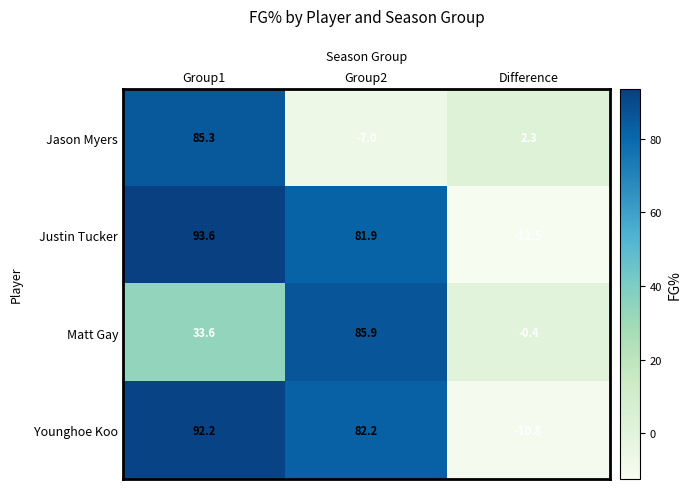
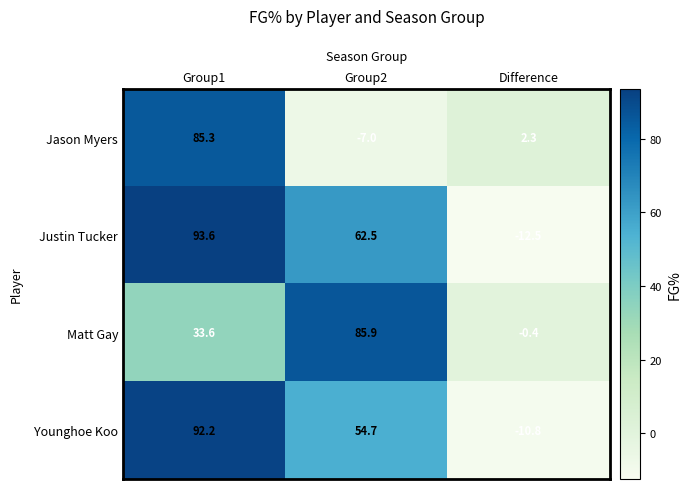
  {
    "Jason Myers": {
      "Group1": 85.3
    },
    "Justin Tucker": {
      "Group1": 93.6,
-     "Group2": 81.9
+     "Group2": 62.5
    },
    "Matt Gay": {
      "Group1": 33.6,
      "Group2": 85.9
    },
    "Younghoe Koo": {
      "Group1": 92.2,
-     "Group2": 82.2
+     "Group2": 54.7
    }
  }
